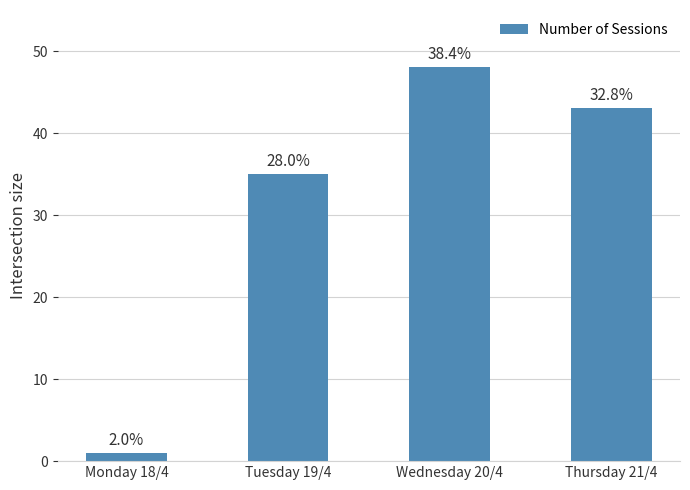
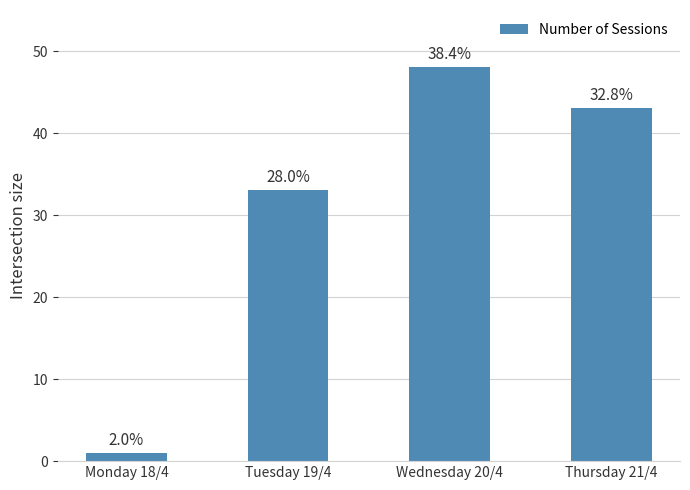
  {
-   "Tuesday 19/4": 35
+   "Tuesday 19/4": 33
  }
